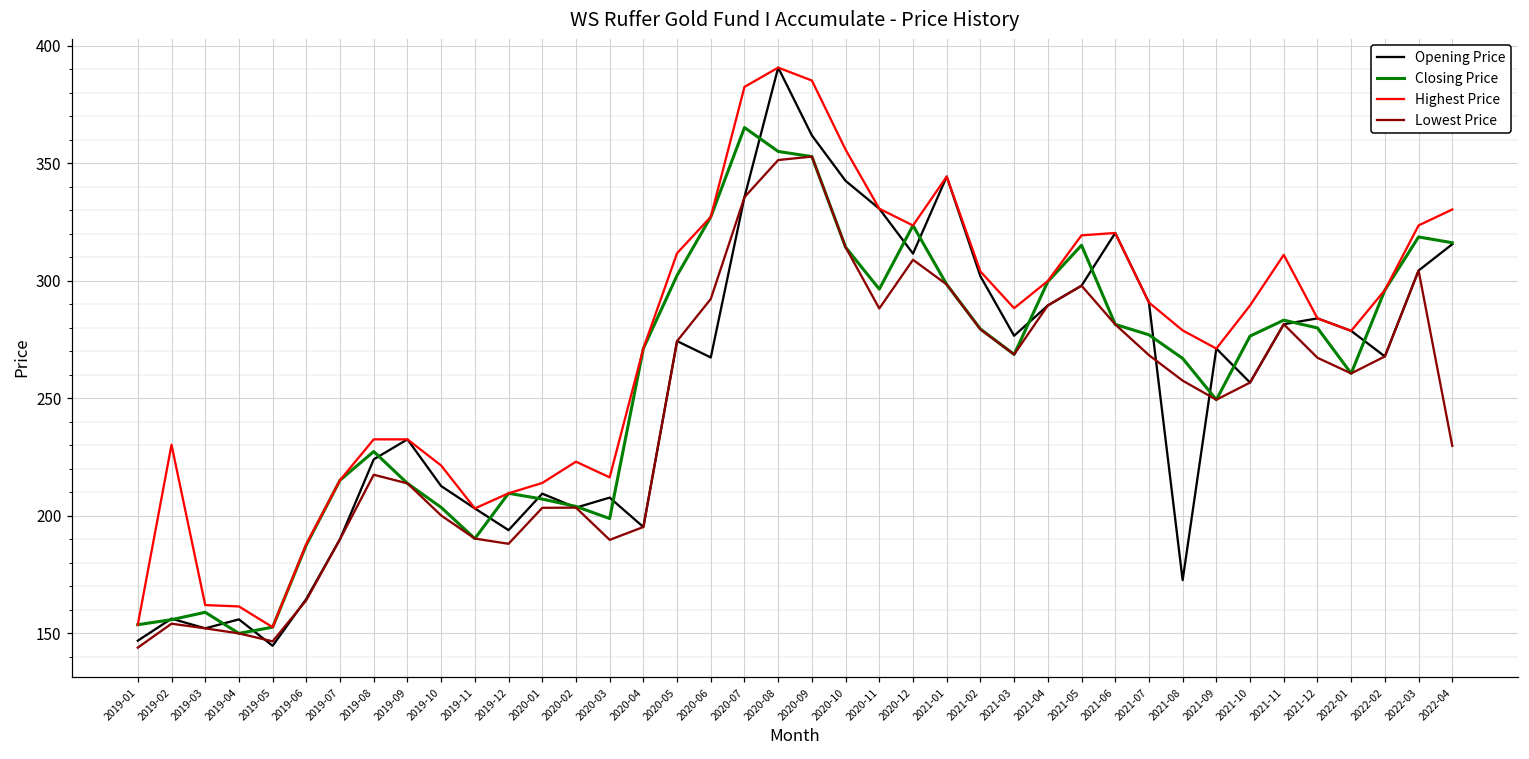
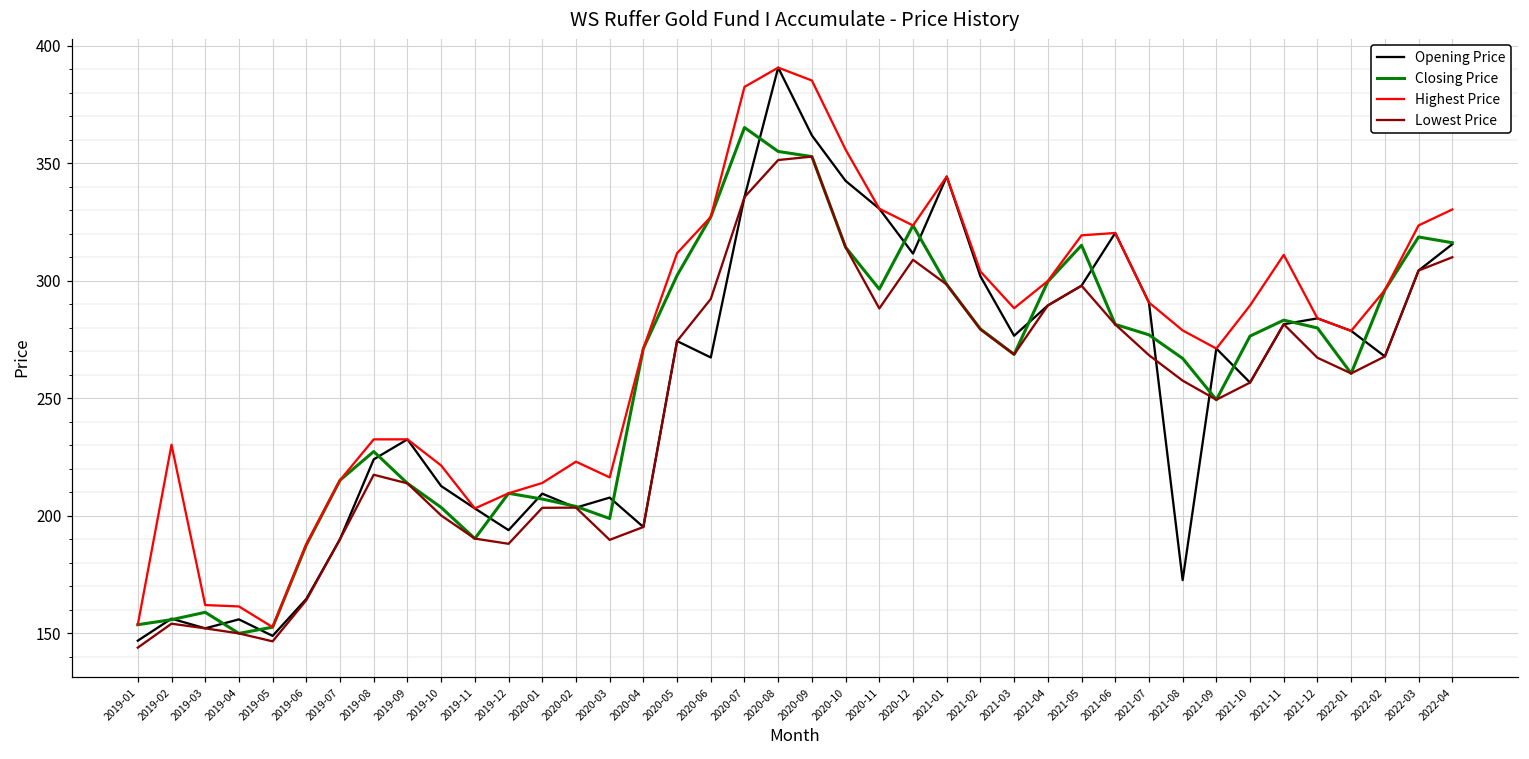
  {
    "Opening Price": {
      "2019-01": 147,
      "2019-04": 156,
-     "2019-05": 145,
+     "2019-05": 149,
      "2019-08": 224,
      "2019-10": 213,
      "2019-12": 194,
      "2020-01": 209,
      "2020-03": 208,
      "2020-06": 267,
      "2020-09": 362,
      "2020-10": 342,
      "2020-12": 312,
      "2021-02": 302,
      "2021-03": 277,
      "2021-08": 173
    },
    "Closing Price": {
      "2019-03": 159,
      "2019-08": 227,
      "2019-10": 204,
      "2020-01": 207,
      "2020-03": 199,
      "2020-05": 302,
      "2020-07": 365,
      "2020-08": 355,
      "2020-11": 296,
      "2021-05": 315,
      "2021-07": 277,
      "2021-08": 267,
      "2021-10": 276,
      "2021-11": 283,
      "2021-12": 280,
      "2022-03": 319
    },
    "Highest Price": {
      "2019-02": 230,
      "2019-03": 162,
      "2019-04": 161,
      "2019-08": 233,
      "2019-10": 221,
      "2020-01": 214,
      "2020-02": 223,
      "2020-03": 216,
      "2020-05": 312,
      "2020-07": 382,
      "2020-09": 385,
      "2020-10": 356,
      "2021-02": 304,
      "2021-03": 288,
      "2021-05": 319,
      "2021-08": 279,
      "2021-10": 289,
      "2021-11": 311,
      "2022-03": 324,
      "2022-04": 330
    },
    "Lowest Price": {
      "2019-01": 144,
      "2019-02": 154,
      "2019-05": 147,
      "2019-08": 217,
      "2019-10": 200,
      "2019-12": 188,
      "2020-01": 203,
      "2020-03": 190,
      "2020-06": 292,
      "2020-08": 351,
      "2020-11": 288,
      "2020-12": 309,
      "2021-07": 268,
      "2021-08": 257,
      "2021-12": 267,
-     "2022-04": 230
+     "2022-04": 310
    }
  }
